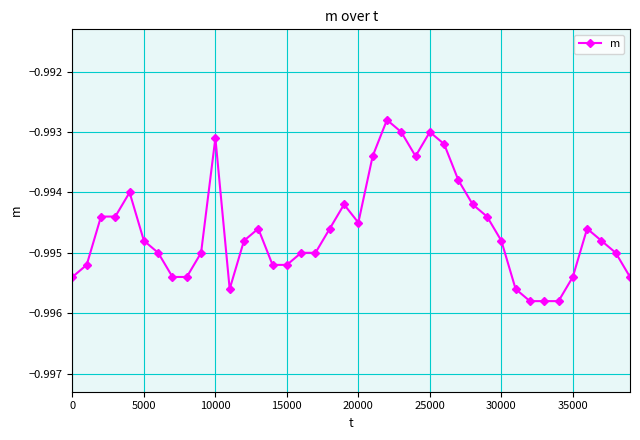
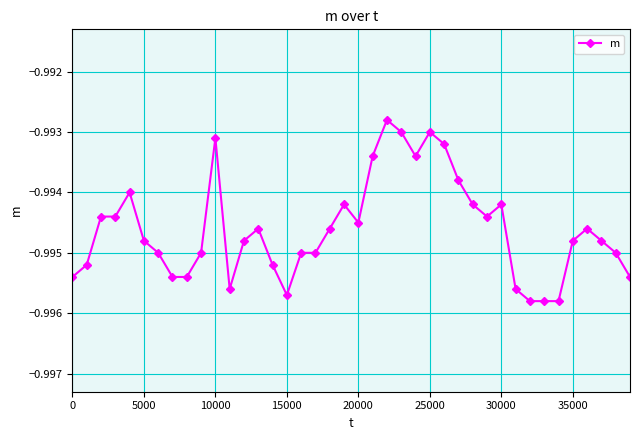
  {
    "0": -0.9954,
    "5000": -0.9948,
    "10000": -0.9931,
-   "15000": -0.9952,
+   "15000": -0.9957,
    "20000": -0.9945,
    "25000": -0.9930,
-   "30000": -0.9948,
-   "35000": -0.9954
+   "30000": -0.9942,
+   "35000": -0.9948
  }
